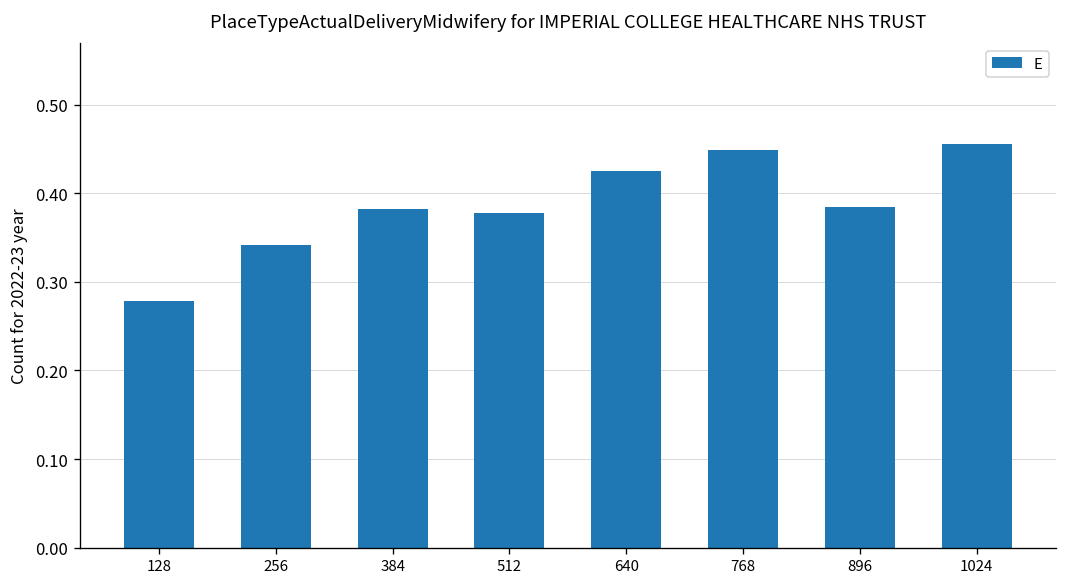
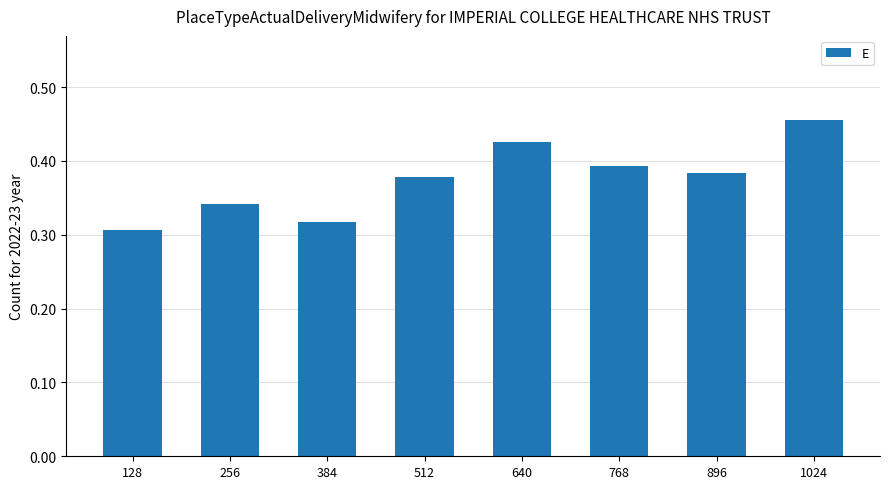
  {
-   "128": 0.28,
+   "128": 0.31,
    "256": 0.34,
-   "384": 0.38,
+   "384": 0.32,
    "512": 0.38,
    "640": 0.43,
-   "768": 0.45,
+   "768": 0.39,
    "896": 0.38,
    "1024": 0.46
  }
